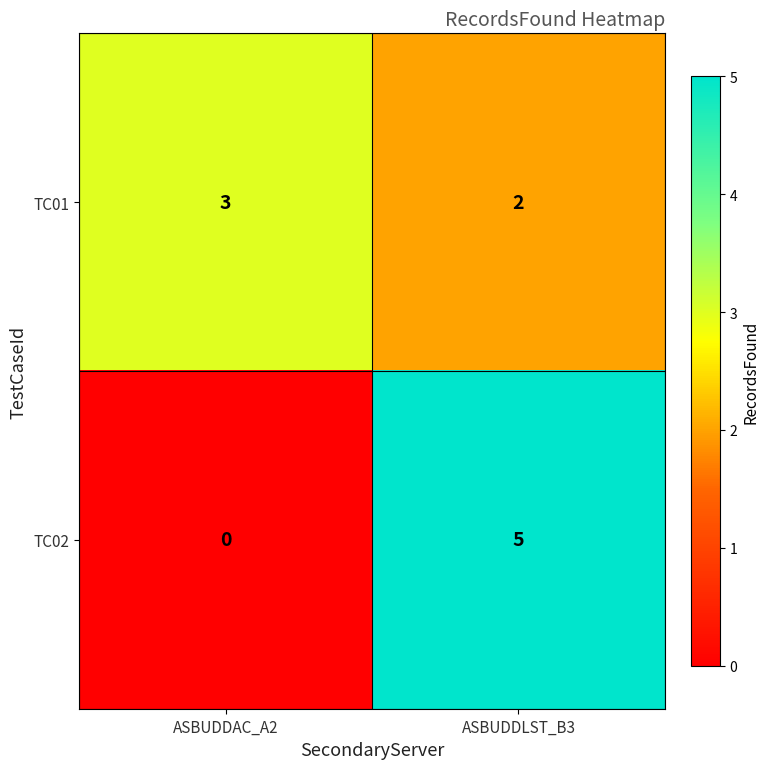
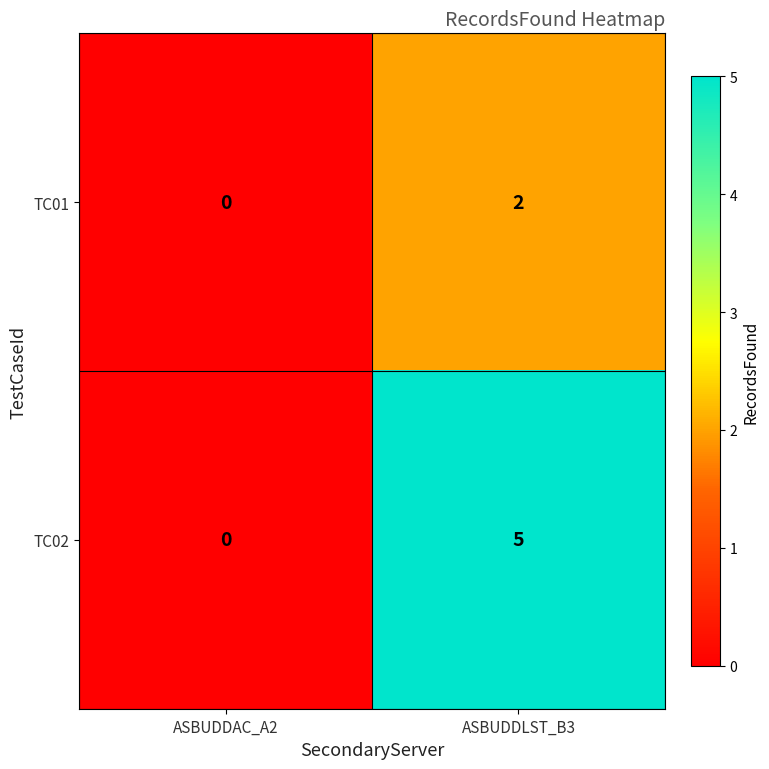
  {
    "TC01": {
-     "ASBUDDAC_A2": 3,
+     "ASBUDDAC_A2": 0,
      "ASBUDDLST_B3": 2
    },
    "TC02": {
      "ASBUDDAC_A2": 0,
      "ASBUDDLST_B3": 5
    }
  }
